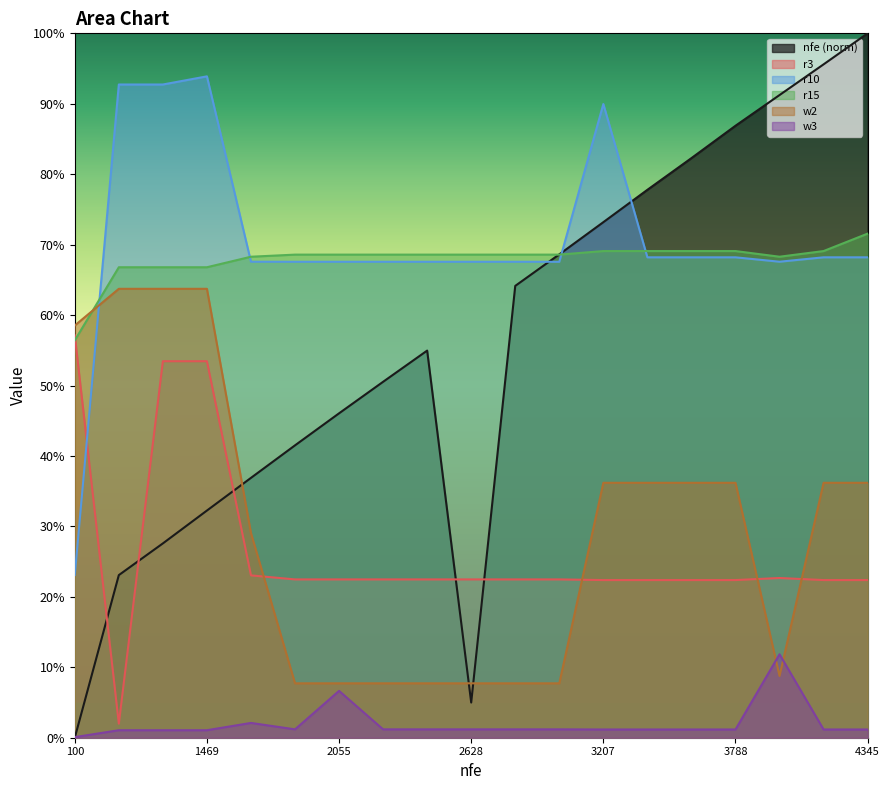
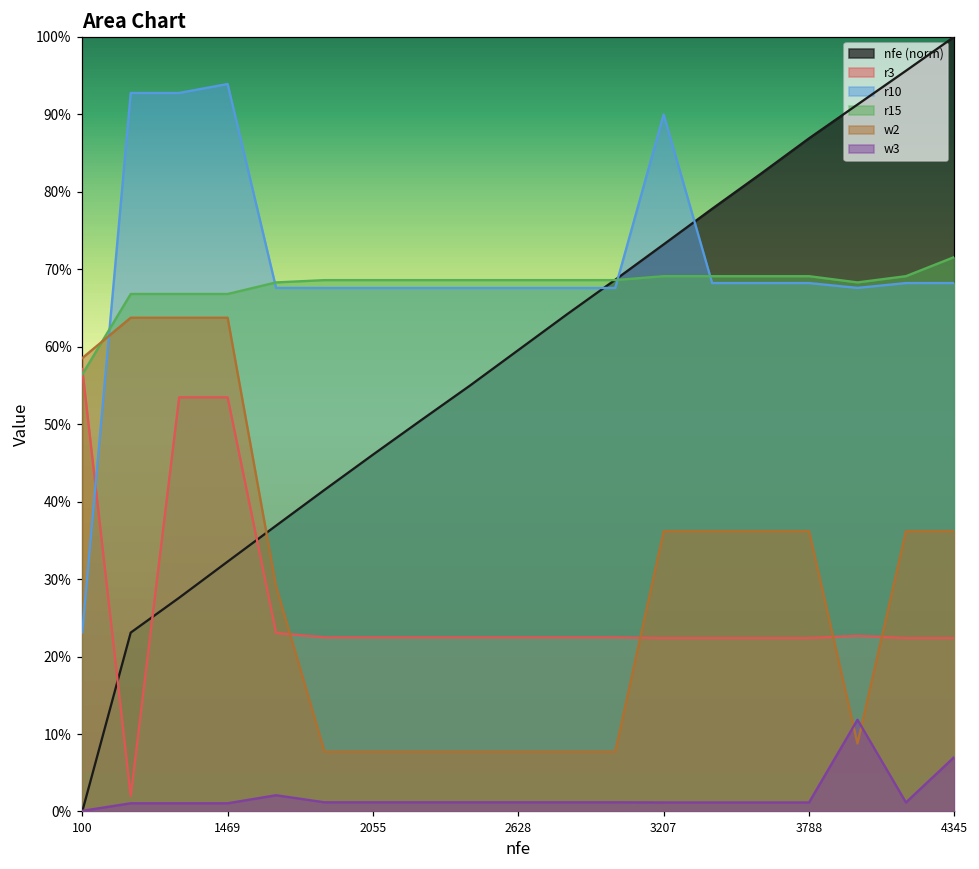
  {
    "nfe (norm)": {
      "1469": "32%",
      "2055": "46%",
-     "2628": "5%",
+     "2628": "60%",
      "3207": "73%",
      "3788": "87%",
      "4345": "100%"
    },
    "r10": {
      "100": "23%",
      "1469": "94%",
      "2055": "68%",
      "2628": "68%",
      "3207": "90%",
      "3788": "68%",
      "4345": "68%"
    },
    "r15": {
      "100": "56%",
      "1469": "67%",
      "2055": "69%",
      "2628": "69%",
      "3207": "69%",
      "3788": "69%",
      "4345": "72%"
    },
    "w3": {
      "1469": "1%",
-     "2055": "7%",
+     "2055": "1%",
      "2628": "1%",
      "3207": "1%",
      "3788": "1%",
-     "4345": "1%"
+     "4345": "7%"
    }
  }
